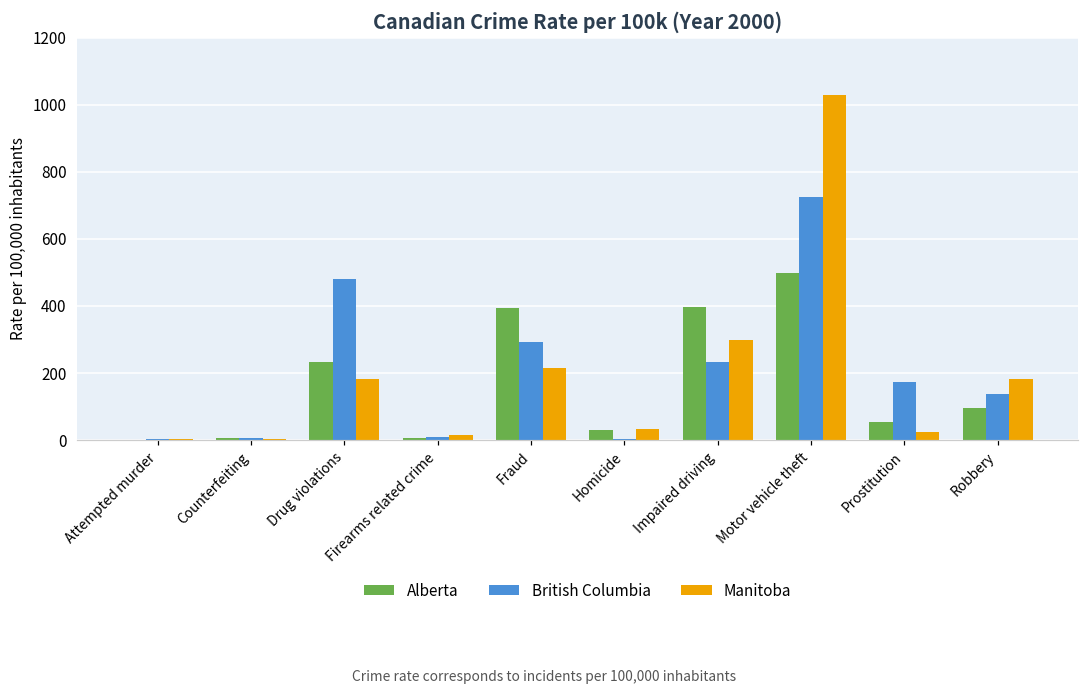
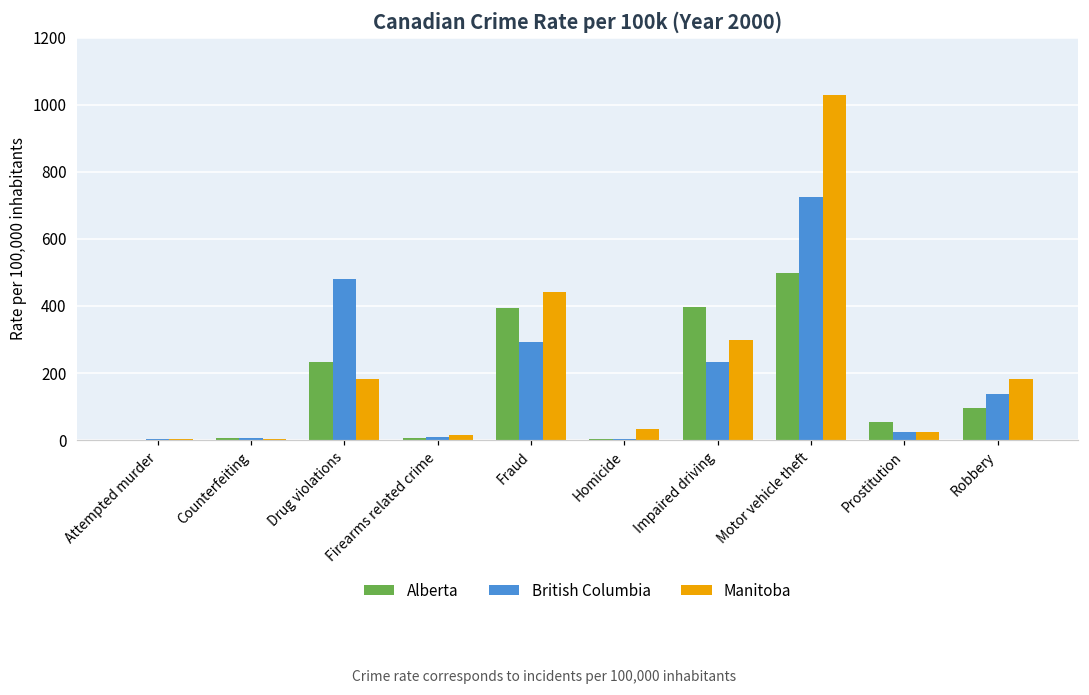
  {
    "Alberta": {
      "Drug violations": 230,
      "Fraud": 390,
-     "Homicide": 30,
+     "Homicide": 0,
      "Impaired driving": 400,
      "Motor vehicle theft": 500,
      "Prostitution": 50,
      "Robbery": 100
    },
    "British Columbia": {
      "Drug violations": 480,
      "Firearms related crime": 10,
      "Fraud": 290,
      "Impaired driving": 230,
      "Motor vehicle theft": 720,
-     "Prostitution": 170,
+     "Prostitution": 20,
      "Robbery": 140
    },
    "Manitoba": {
      "Drug violations": 180,
      "Firearms related crime": 10,
-     "Fraud": 220,
+     "Fraud": 440,
      "Homicide": 30,
      "Impaired driving": 300,
      "Motor vehicle theft": 1030,
      "Prostitution": 20,
      "Robbery": 180
    }
  }
